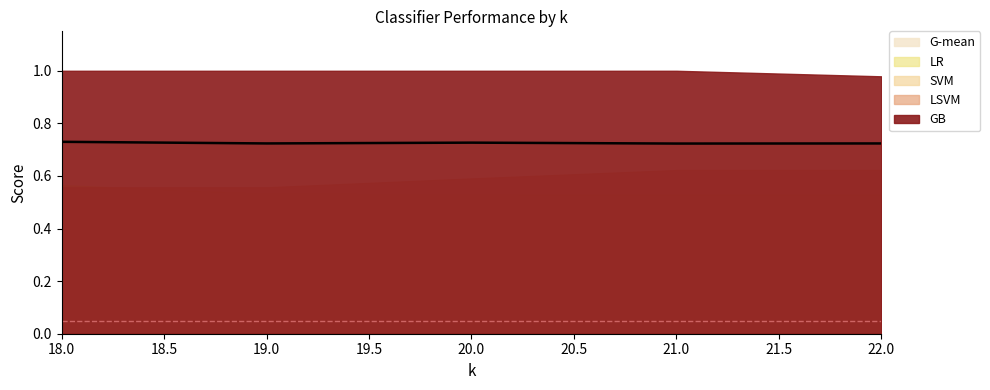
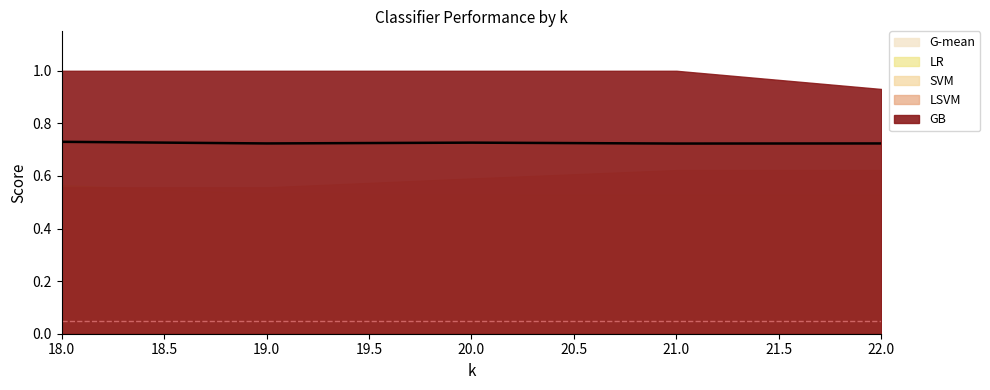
  {
    "GB": {
      "18.0": 1.00,
      "19.0": 1.00,
      "20.0": 1.00,
      "21.0": 1.00,
-     "22.0": 0.98
+     "22.0": 0.93
    }
  }
